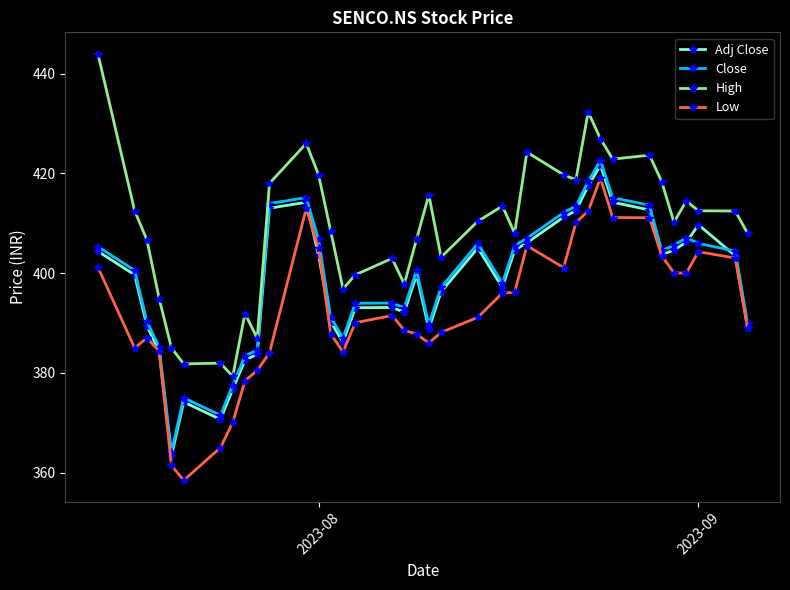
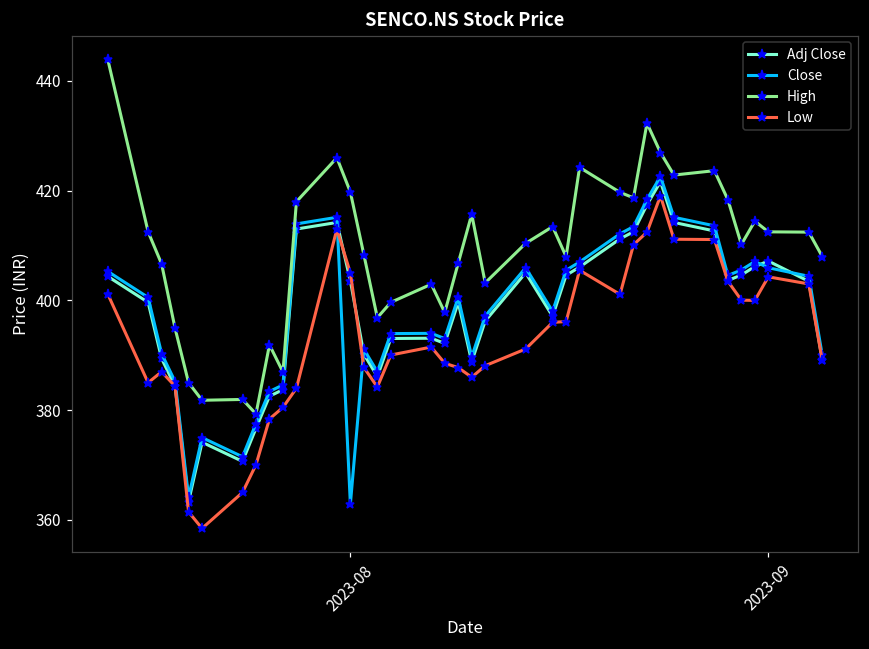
  {
    "Adj Close": {
      "2023-08": 404,
-     "2023-09": 410
+     "2023-09": 407
    },
    "Close": {
-     "2023-08": 407,
+     "2023-08": 363,
      "2023-09": 406
    },
    "High": {
      "2023-08": 420,
      "2023-09": 413
    },
    "Low": {
      "2023-08": 405,
      "2023-09": 404
    }
  }
